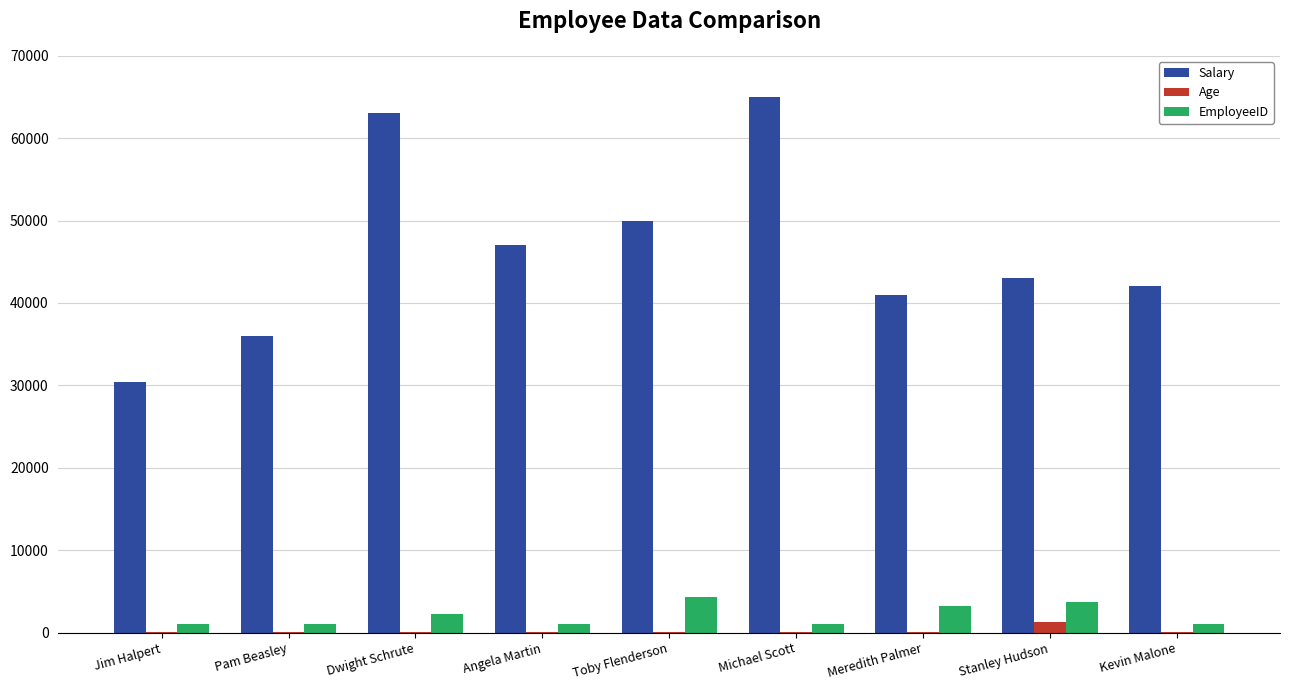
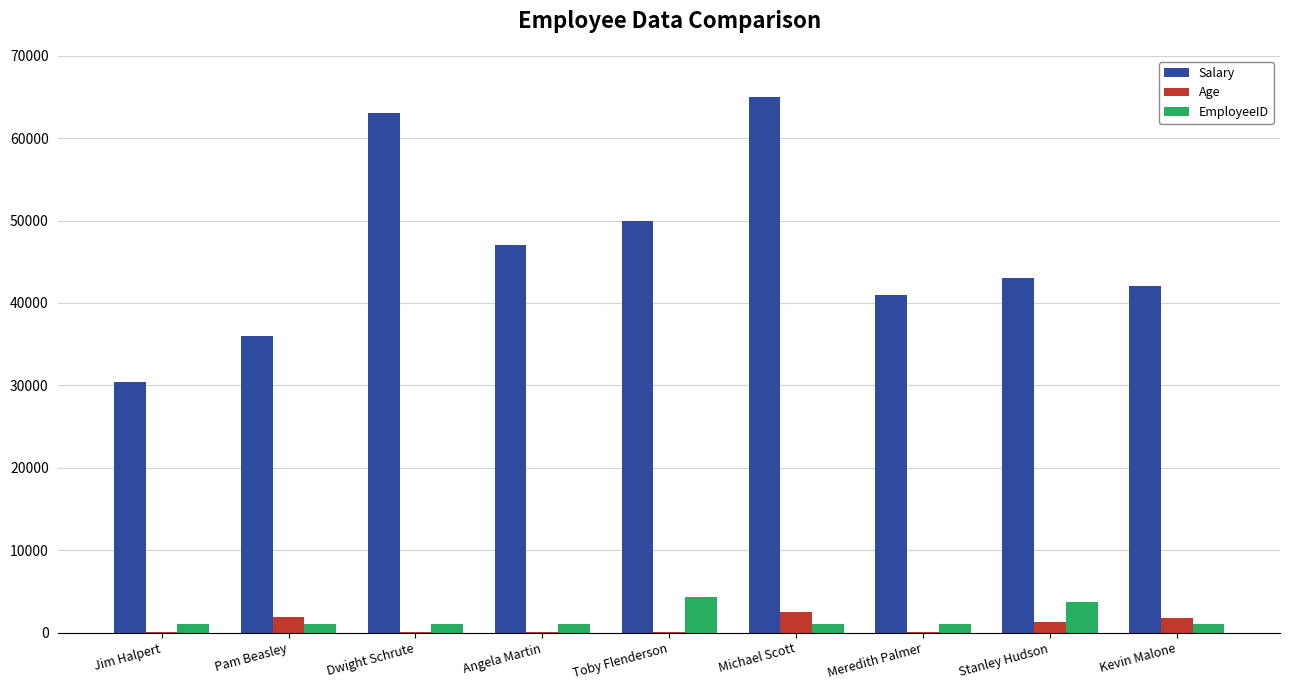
  {
    "Salary": {
      "Jim Halpert": 30000,
      "Pam Beasley": 36000,
      "Dwight Schrute": 63000,
      "Angela Martin": 47000,
      "Toby Flenderson": 50000,
      "Michael Scott": 65000,
      "Meredith Palmer": 41000,
      "Stanley Hudson": 43000,
      "Kevin Malone": 42000
    },
    "Age": {
-     "Pam Beasley": 0,
-     "Michael Scott": 0,
+     "Pam Beasley": 2000,
+     "Michael Scott": 2000,
      "Stanley Hudson": 1000,
-     "Kevin Malone": 0
+     "Kevin Malone": 2000
    },
    "EmployeeID": {
      "Jim Halpert": 1000,
      "Pam Beasley": 1000,
-     "Dwight Schrute": 2000,
+     "Dwight Schrute": 1000,
      "Angela Martin": 1000,
      "Toby Flenderson": 4000,
      "Michael Scott": 1000,
-     "Meredith Palmer": 3000,
+     "Meredith Palmer": 1000,
      "Stanley Hudson": 4000,
      "Kevin Malone": 1000
    }
  }
